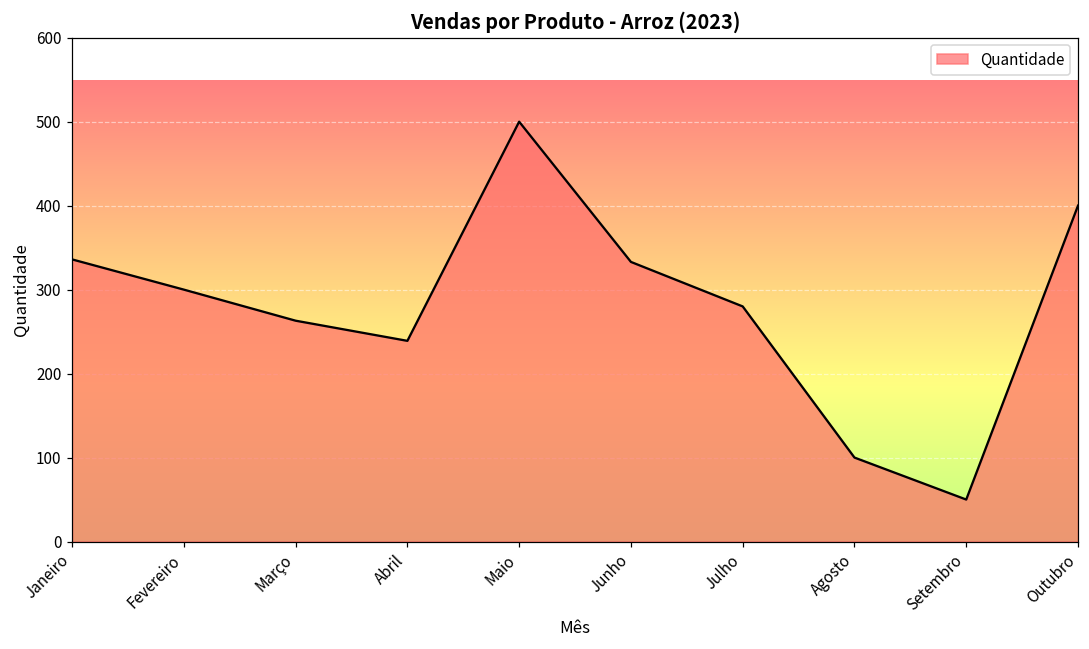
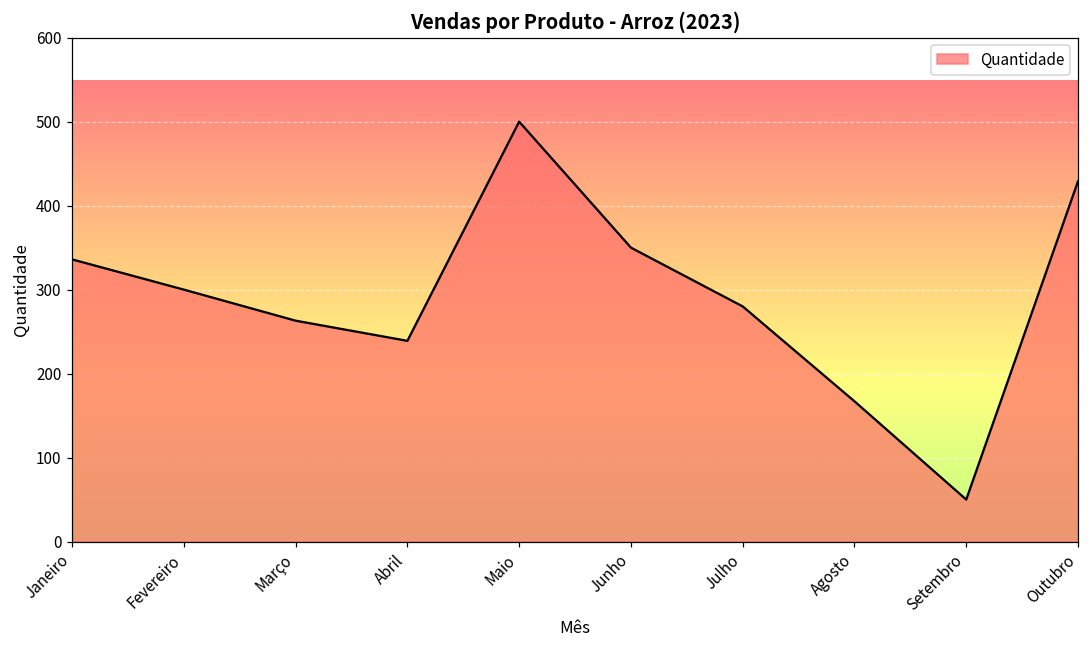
  {
    "Janeiro": 340,
    "Fevereiro": 300,
    "Março": 260,
    "Abril": 240,
    "Maio": 500,
-   "Junho": 330,
+   "Junho": 350,
    "Julho": 280,
-   "Agosto": 100,
+   "Agosto": 170,
    "Setembro": 50,
-   "Outubro": 400
+   "Outubro": 430
  }
